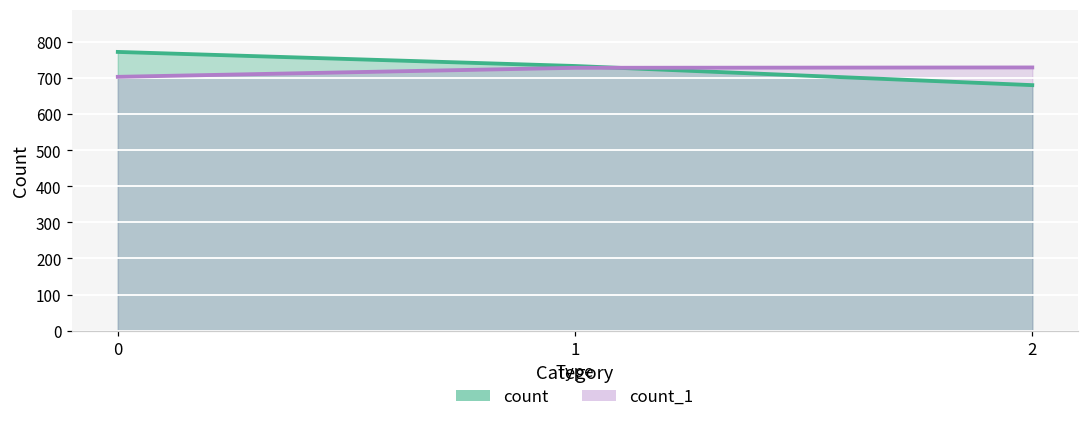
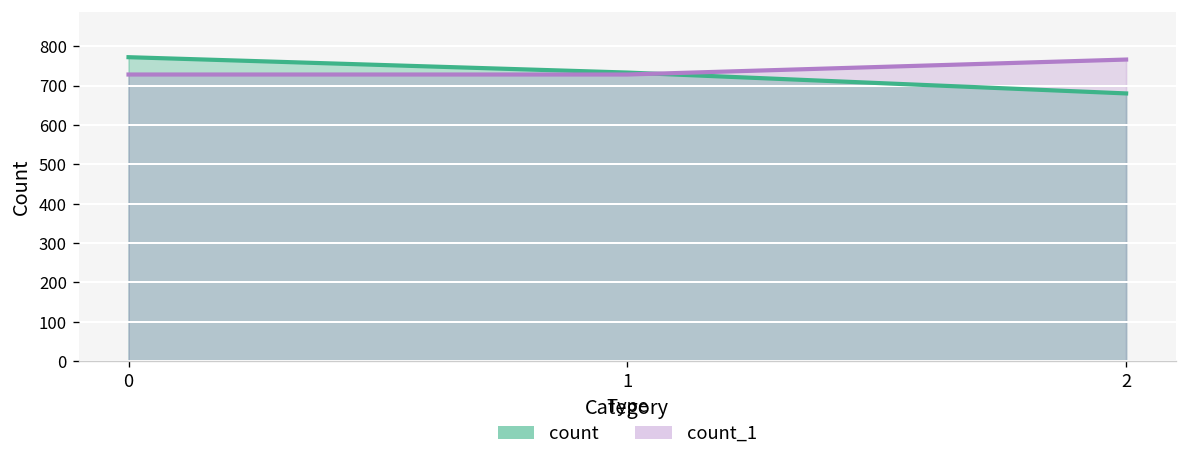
  {
    "count": {
      "0": 770,
      "2": 680
    },
    "count_1": {
-     "0": 700,
-     "2": 730
+     "0": 730,
+     "2": 770
    }
  }
